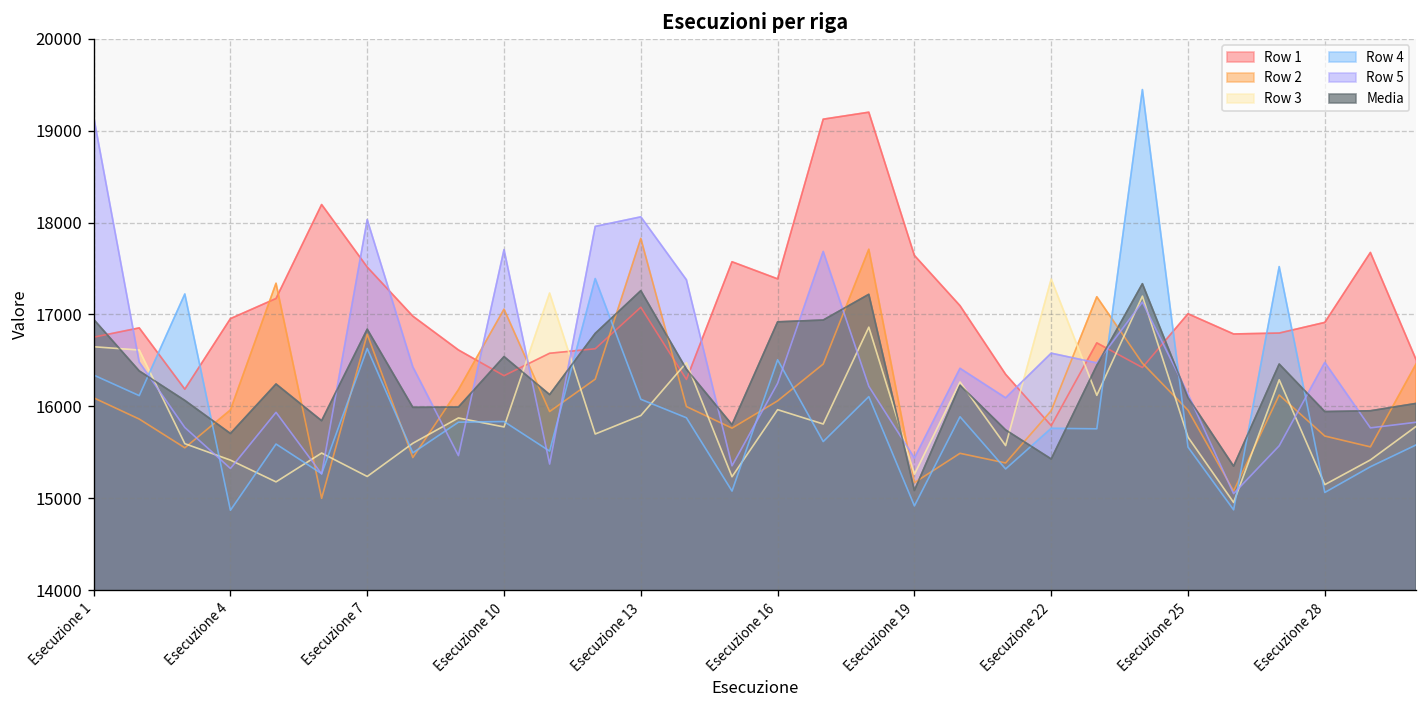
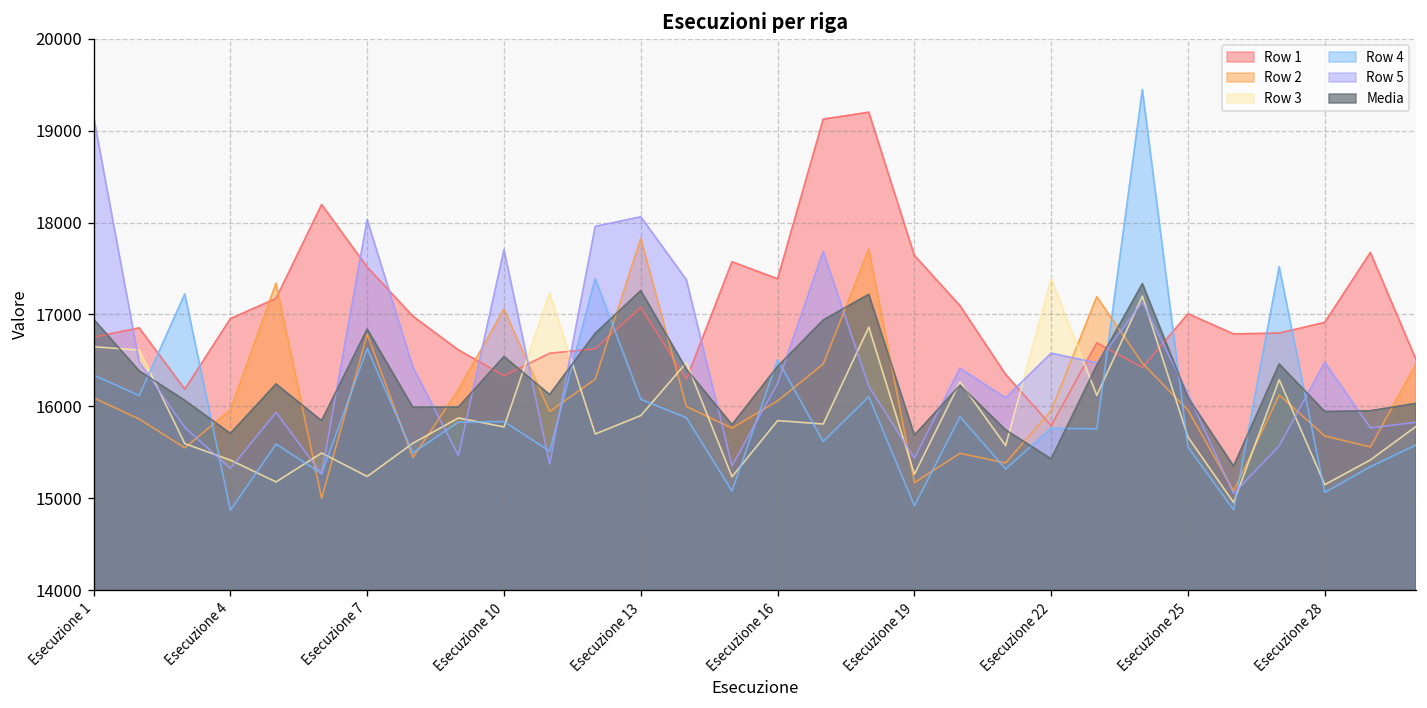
  {
    "Row 3": {
      "Esecuzione 1": 16600,
      "Esecuzione 4": 15400,
      "Esecuzione 7": 15200,
      "Esecuzione 10": 15800,
      "Esecuzione 13": 15900,
-     "Esecuzione 16": 16000,
+     "Esecuzione 16": 15800,
      "Esecuzione 19": 15300,
      "Esecuzione 22": 17400,
      "Esecuzione 25": 15700,
      "Esecuzione 28": 15100
    },
    "Media": {
      "Esecuzione 1": 16900,
      "Esecuzione 4": 15700,
      "Esecuzione 7": 16800,
      "Esecuzione 10": 16500,
      "Esecuzione 13": 17300,
-     "Esecuzione 16": 16900,
-     "Esecuzione 19": 15100,
+     "Esecuzione 16": 16400,
+     "Esecuzione 19": 15700,
      "Esecuzione 22": 15400,
      "Esecuzione 25": 16100,
      "Esecuzione 28": 15900
    }
  }
